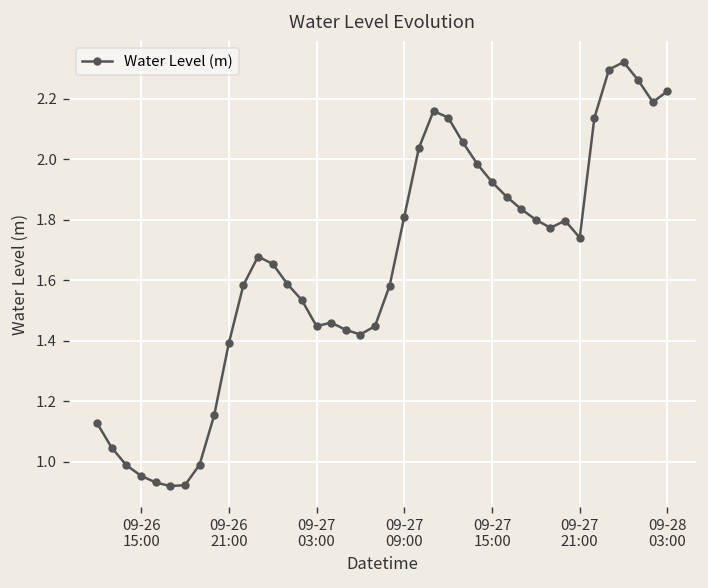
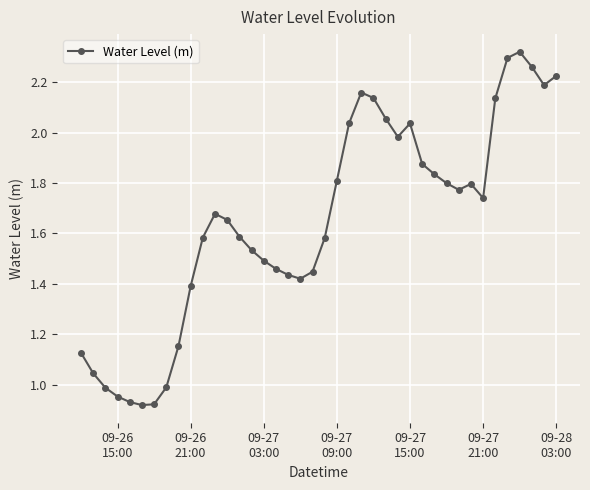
  {
    "09-26 15:00": 0.95,
    "09-26 21:00": 1.39,
-   "09-27 03:00": 1.45,
+   "09-27 03:00": 1.49,
    "09-27 09:00": 1.81,
-   "09-27 15:00": 1.92,
+   "09-27 15:00": 2.04,
    "09-27 21:00": 1.74,
    "09-28 03:00": 2.22
  }
